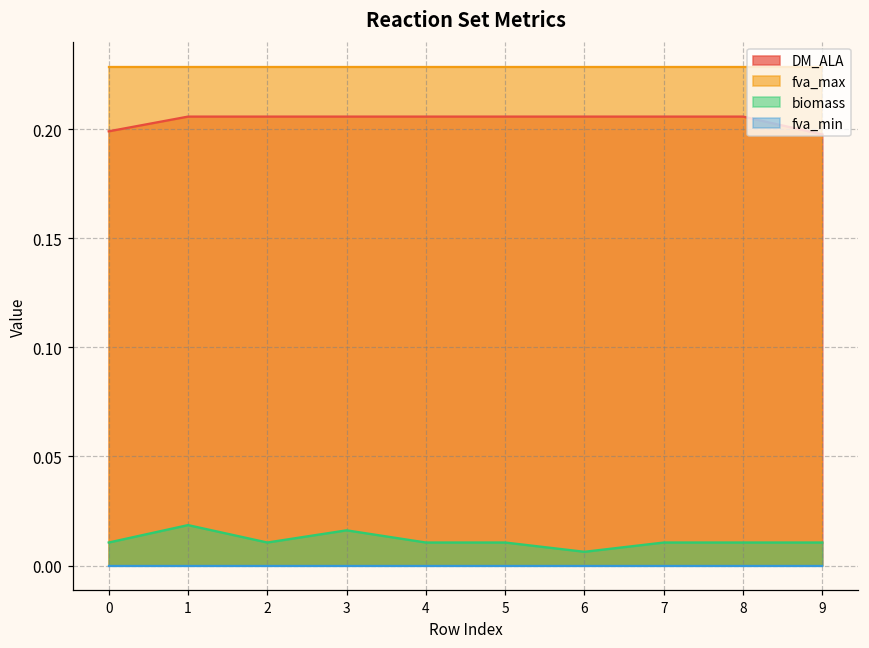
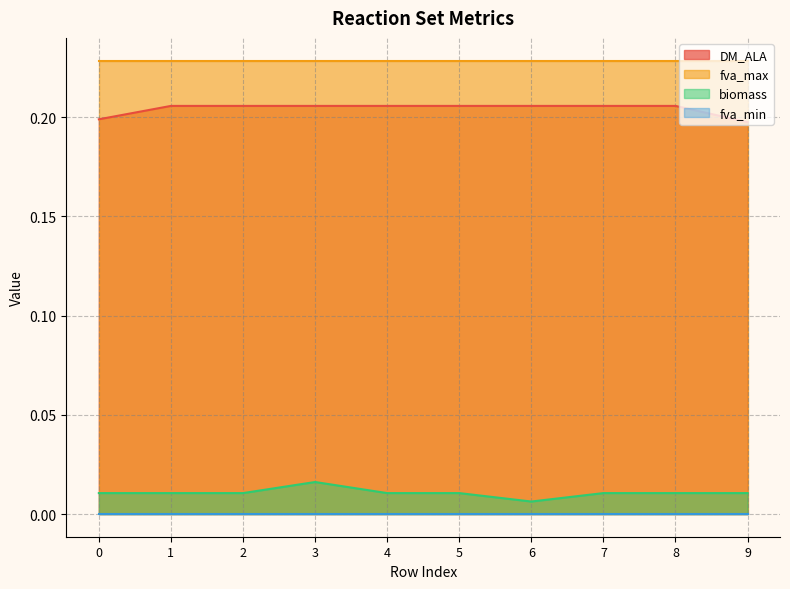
  {
    "DM_ALA": {
      "0": 0.199,
      "1": 0.206,
      "2": 0.206,
      "3": 0.206,
      "4": 0.206,
      "5": 0.206,
      "6": 0.206,
      "7": 0.206,
      "8": 0.206
    },
    "fva_max": {
      "0": 0.229,
      "1": 0.229,
      "2": 0.229,
      "3": 0.229,
      "4": 0.229,
      "5": 0.229,
      "6": 0.229,
      "7": 0.229,
      "8": 0.229
    },
    "biomass": {
      "0": 0.011,
-     "1": 0.019,
+     "1": 0.011,
      "2": 0.011,
      "3": 0.016,
      "4": 0.011,
      "5": 0.011,
      "6": 0.006,
      "7": 0.011,
      "8": 0.011,
      "9": 0.011
    },
    "fva_min": {
      "0": 0.000,
      "1": 0.000,
      "2": 0.000,
      "3": 0.000,
      "4": 0.000,
      "5": 0.000,
      "6": 0.000,
      "7": 0.000,
      "8": 0.000,
      "9": 0.000
    }
  }
